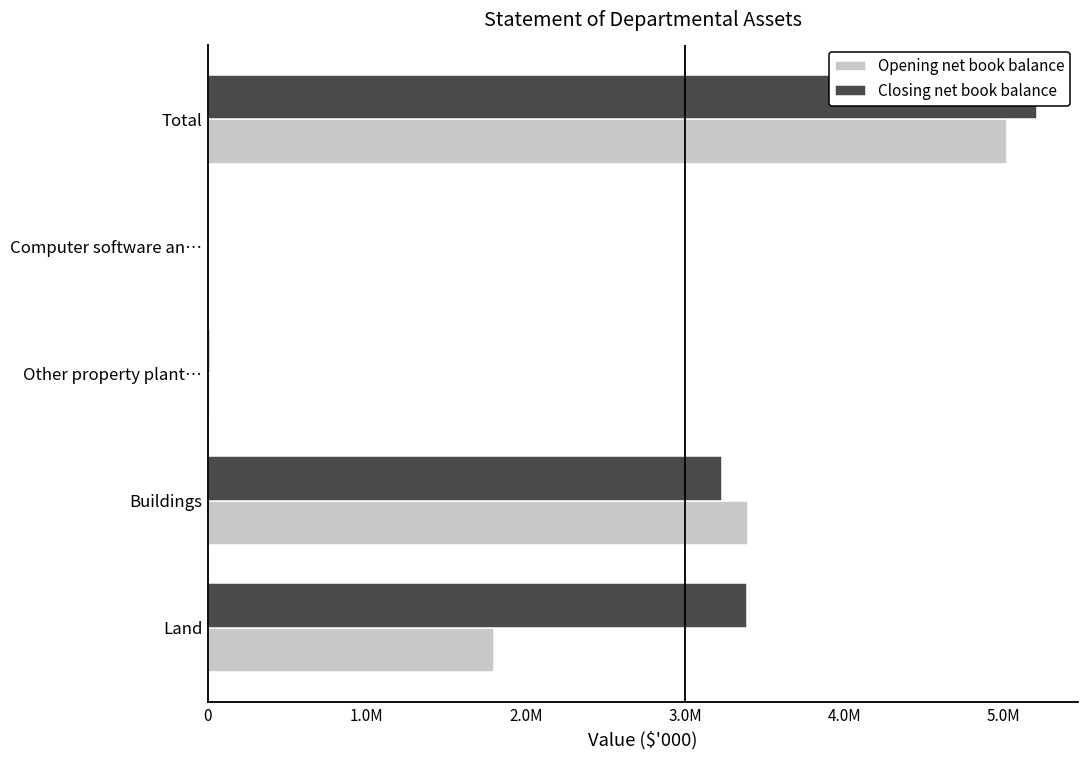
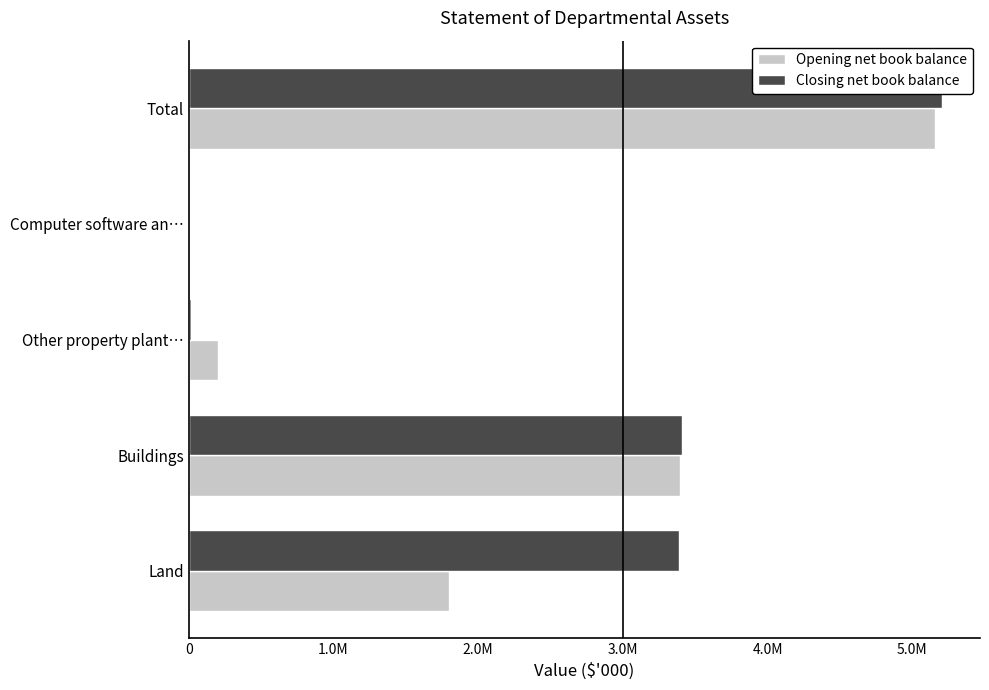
  {
    "Opening net book balance": {
-     "Total": 5020000,
-     "Other property plant…": 10000,
+     "Total": 5160000,
+     "Other property plant…": 210000,
      "Buildings": 3390000,
      "Land": 1800000
    },
    "Closing net book balance": {
-     "Buildings": 3230000,
+     "Buildings": 3410000,
      "Land": 3390000
    }
  }
